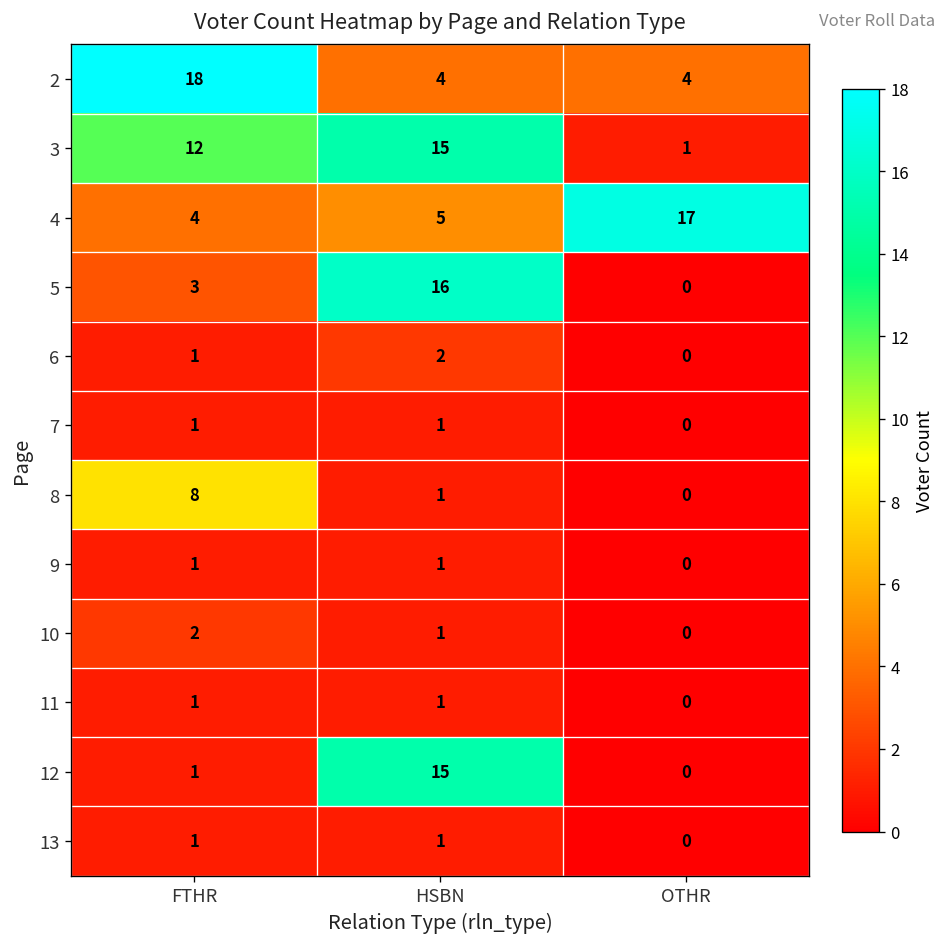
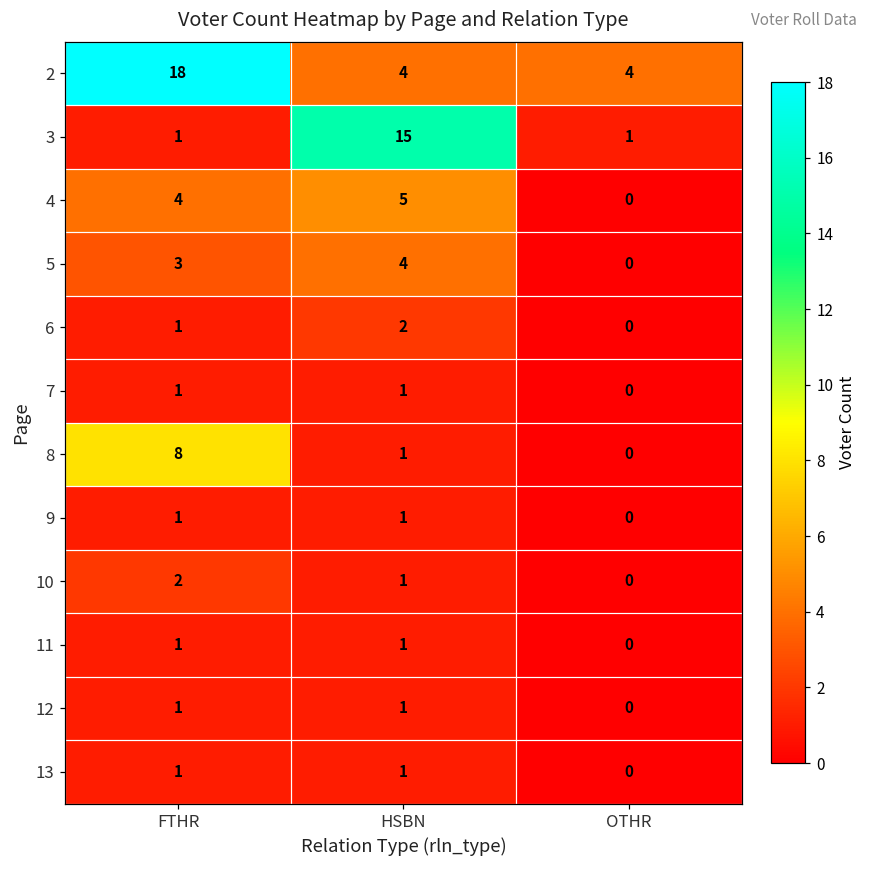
  {
    "2": {
      "FTHR": 18,
      "HSBN": 4,
      "OTHR": 4
    },
    "3": {
-     "FTHR": 12,
+     "FTHR": 1,
      "HSBN": 15,
      "OTHR": 1
    },
    "4": {
      "FTHR": 4,
      "HSBN": 5,
-     "OTHR": 17
+     "OTHR": 0
    },
    "5": {
      "FTHR": 3,
-     "HSBN": 16,
+     "HSBN": 4,
      "OTHR": 0
    },
    "6": {
      "FTHR": 1,
      "HSBN": 2,
      "OTHR": 0
    },
    "7": {
      "FTHR": 1,
      "HSBN": 1,
      "OTHR": 0
    },
    "8": {
      "FTHR": 8,
      "HSBN": 1,
      "OTHR": 0
    },
    "9": {
      "FTHR": 1,
      "HSBN": 1,
      "OTHR": 0
    },
    "10": {
      "FTHR": 2,
      "HSBN": 1,
      "OTHR": 0
    },
    "11": {
      "FTHR": 1,
      "HSBN": 1,
      "OTHR": 0
    },
    "12": {
      "FTHR": 1,
-     "HSBN": 15,
+     "HSBN": 1,
      "OTHR": 0
    },
    "13": {
      "FTHR": 1,
      "HSBN": 1,
      "OTHR": 0
    }
  }
